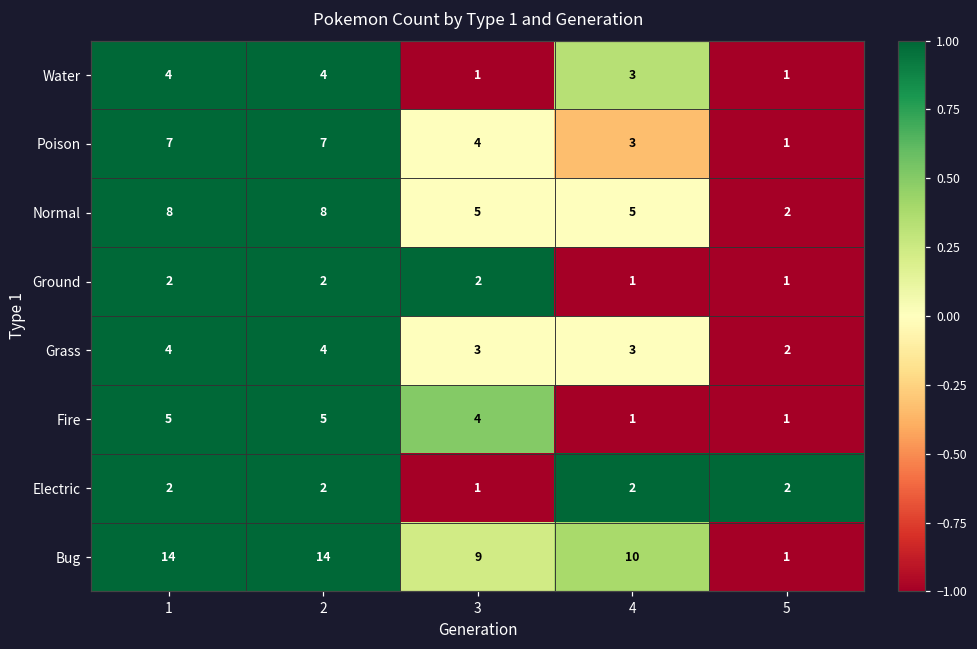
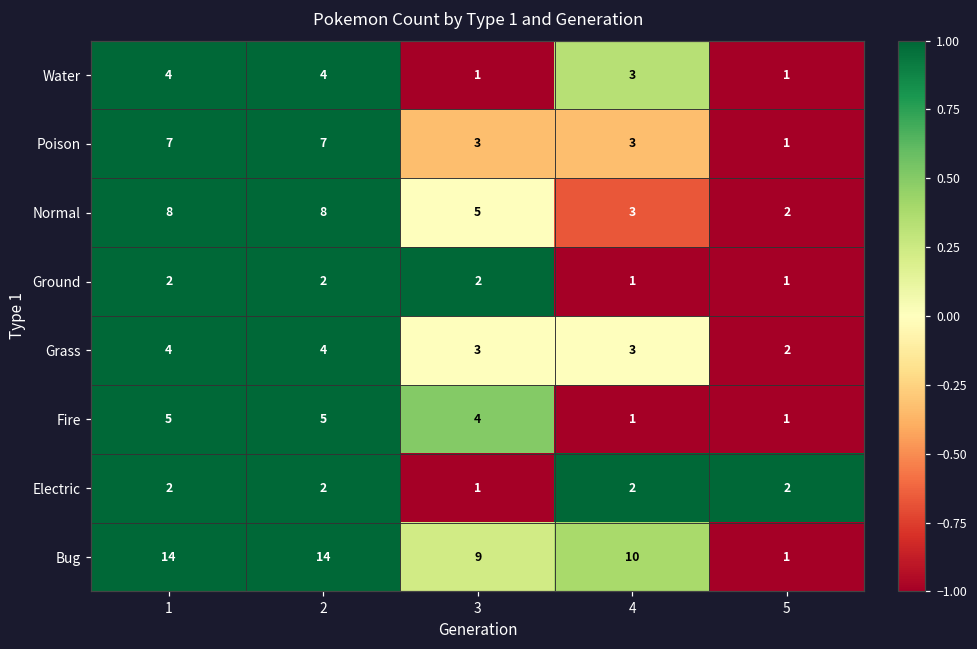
  {
    "Water": {
      "1": 4,
      "2": 4,
      "3": 1,
      "4": 3,
      "5": 1
    },
    "Poison": {
      "1": 7,
      "2": 7,
-     "3": 4,
+     "3": 3,
      "4": 3,
      "5": 1
    },
    "Normal": {
      "1": 8,
      "2": 8,
      "3": 5,
-     "4": 5,
+     "4": 3,
      "5": 2
    },
    "Ground": {
      "1": 2,
      "2": 2,
      "3": 2,
      "4": 1,
      "5": 1
    },
    "Grass": {
      "1": 4,
      "2": 4,
      "3": 3,
      "4": 3,
      "5": 2
    },
    "Fire": {
      "1": 5,
      "2": 5,
      "3": 4,
      "4": 1,
      "5": 1
    },
    "Electric": {
      "1": 2,
      "2": 2,
      "3": 1,
      "4": 2,
      "5": 2
    },
    "Bug": {
      "1": 14,
      "2": 14,
      "3": 9,
      "4": 10,
      "5": 1
    }
  }
